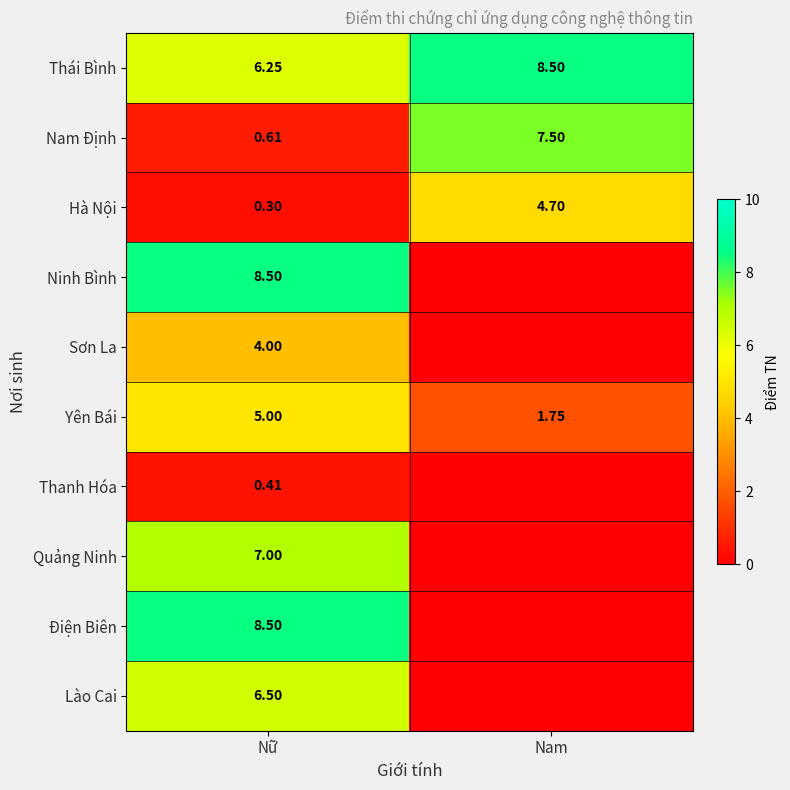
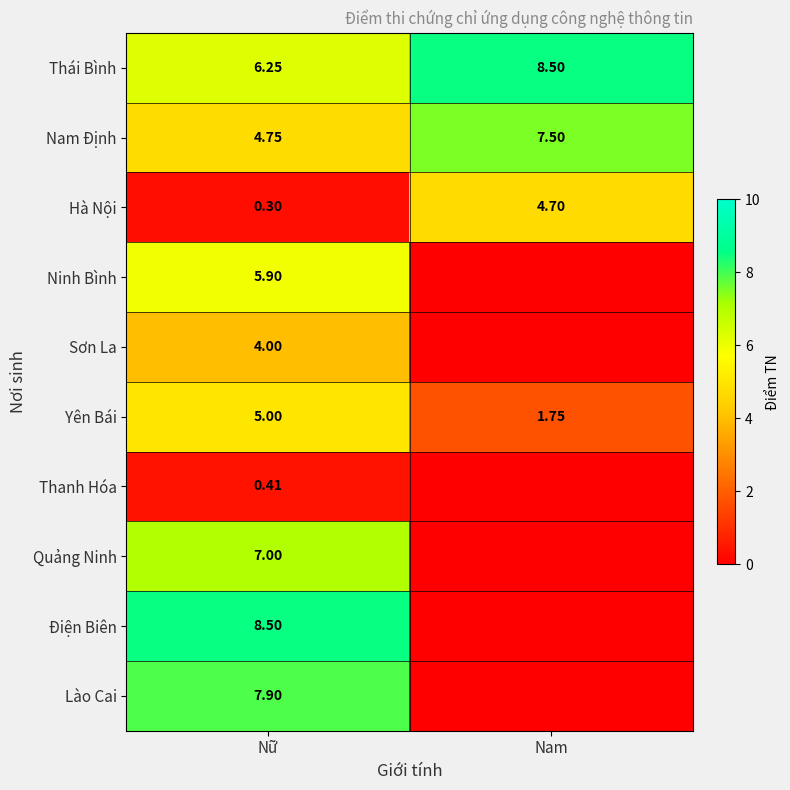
  {
    "Thái Bình": {
      "Nữ": 6.25,
      "Nam": 8.50
    },
    "Nam Định": {
-     "Nữ": 0.61,
+     "Nữ": 4.75,
      "Nam": 7.50
    },
    "Hà Nội": {
      "Nữ": 0.30,
      "Nam": 4.70
    },
    "Ninh Bình": {
-     "Nữ": 8.50
+     "Nữ": 5.90
    },
    "Sơn La": {
      "Nữ": 4.00
    },
    "Yên Bái": {
      "Nữ": 5.00,
      "Nam": 1.75
    },
    "Thanh Hóa": {
      "Nữ": 0.41
    },
    "Quảng Ninh": {
      "Nữ": 7.00
    },
    "Điện Biên": {
      "Nữ": 8.50
    },
    "Lào Cai": {
-     "Nữ": 6.50
+     "Nữ": 7.90
    }
  }
